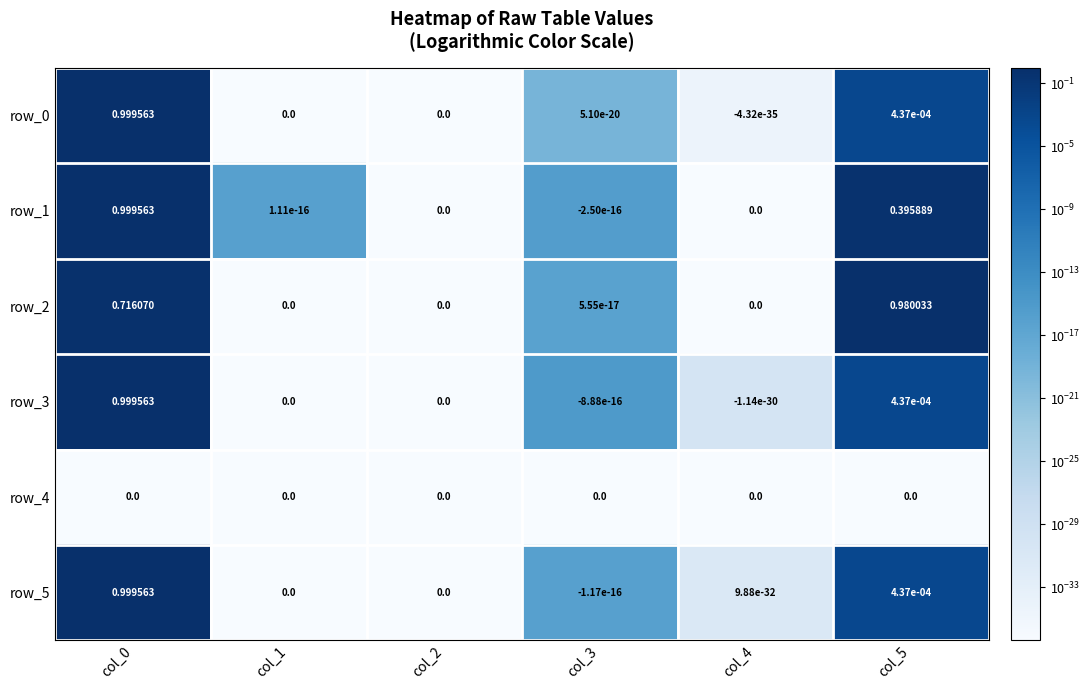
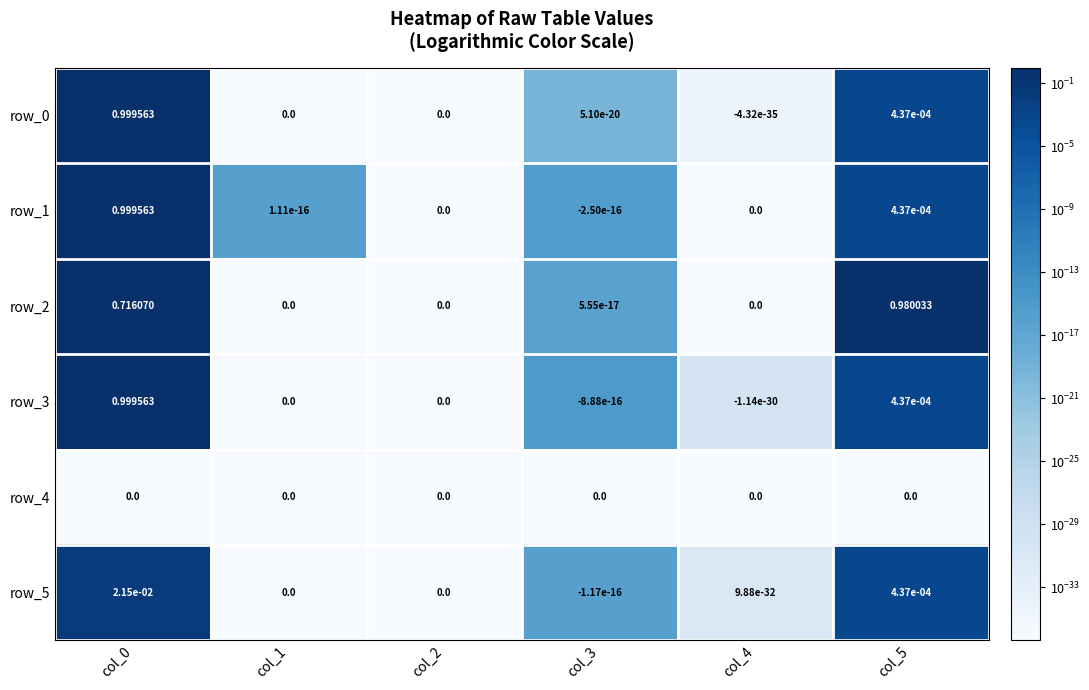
  {
    "row_0": {
      "col_0": "0.999563",
      "col_1": "0.0",
      "col_2": "0.0",
      "col_3": "5.10e-20",
      "col_4": "-4.32e-35",
      "col_5": "4.37e-04"
    },
    "row_1": {
      "col_0": "0.999563",
      "col_1": "1.11e-16",
      "col_2": "0.0",
      "col_3": "-2.50e-16",
      "col_4": "0.0",
-     "col_5": "0.395889"
+     "col_5": "4.37e-04"
    },
    "row_2": {
      "col_0": "0.716070",
      "col_1": "0.0",
      "col_2": "0.0",
      "col_3": "5.55e-17",
      "col_4": "0.0",
      "col_5": "0.980033"
    },
    "row_3": {
      "col_0": "0.999563",
      "col_1": "0.0",
      "col_2": "0.0",
      "col_3": "-8.88e-16",
      "col_4": "-1.14e-30",
      "col_5": "4.37e-04"
    },
    "row_4": {
      "col_0": "0.0",
      "col_1": "0.0",
      "col_2": "0.0",
      "col_3": "0.0",
      "col_4": "0.0",
      "col_5": "0.0"
    },
    "row_5": {
-     "col_0": "0.999563",
+     "col_0": "2.15e-02",
      "col_1": "0.0",
      "col_2": "0.0",
      "col_3": "-1.17e-16",
      "col_4": "9.88e-32",
      "col_5": "4.37e-04"
    }
  }
